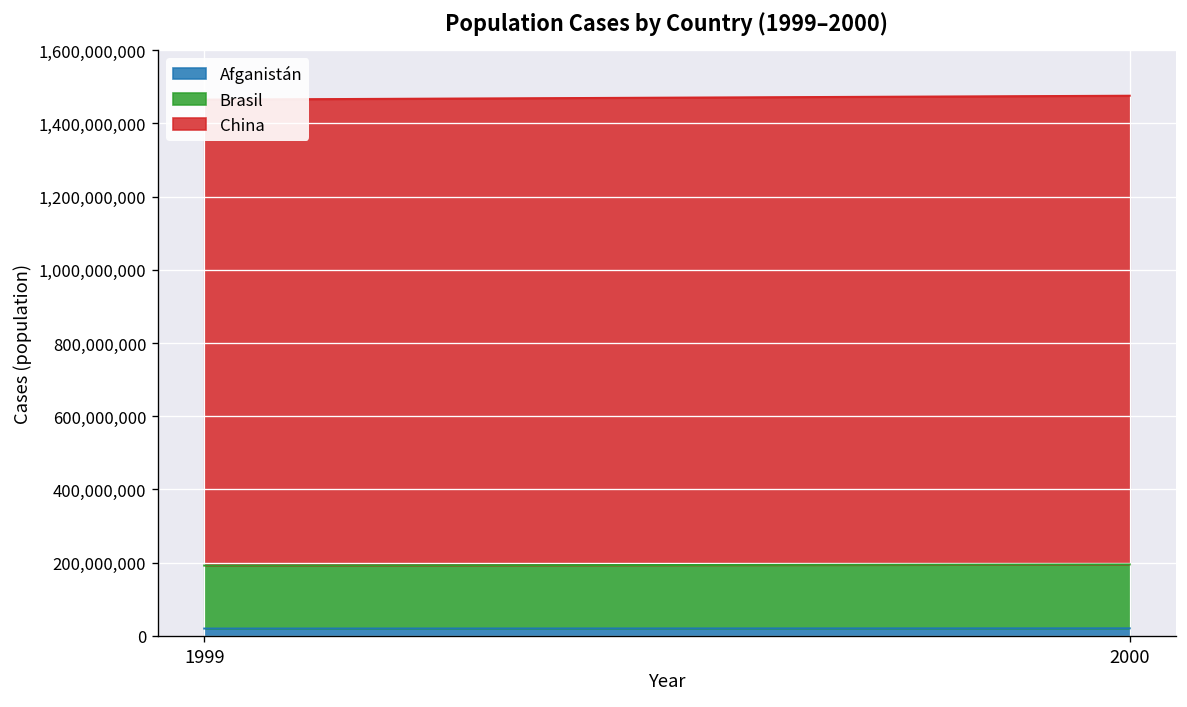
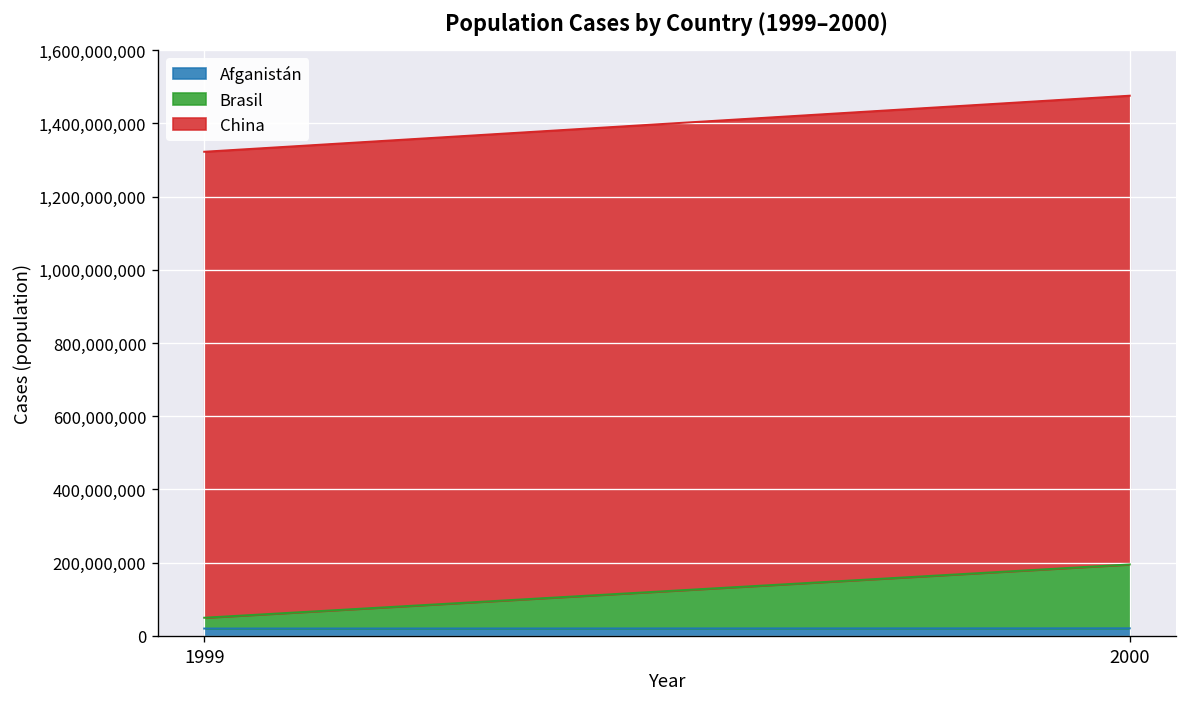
  {
    "Afganistán": {
      "1999": "20,000,000",
      "2000": "20,000,000"
    },
    "Brasil": {
-     "1999": "170,000,000",
+     "1999": "30,000,000",
      "2000": "170,000,000"
    },
    "China": {
      "2000": "1,280,000,000"
    }
  }
